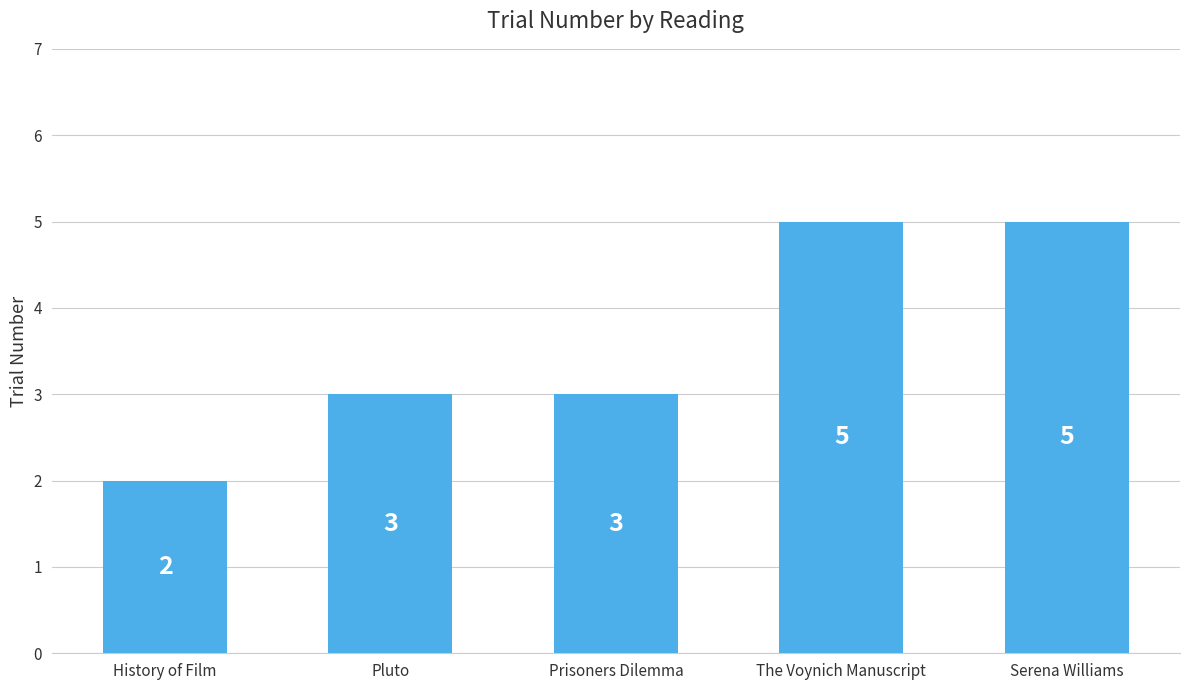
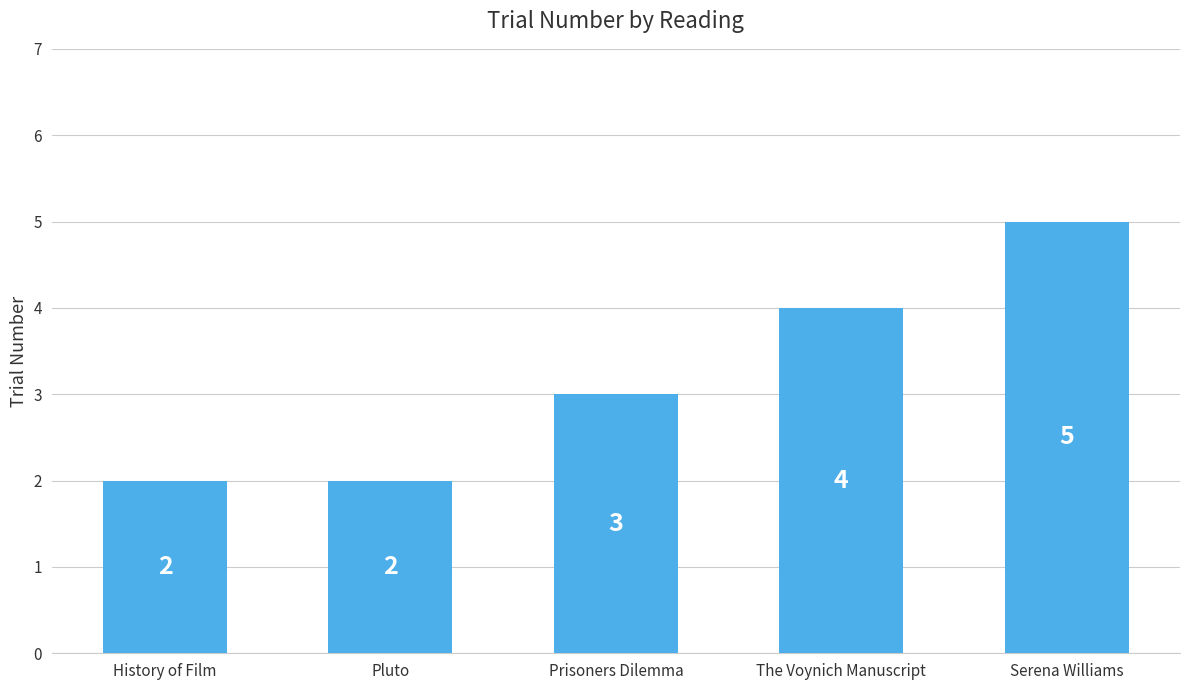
  {
    "History of Film": 2,
-   "Pluto": 3,
+   "Pluto": 2,
    "Prisoners Dilemma": 3,
-   "The Voynich Manuscript": 5,
+   "The Voynich Manuscript": 4,
    "Serena Williams": 5
  }
